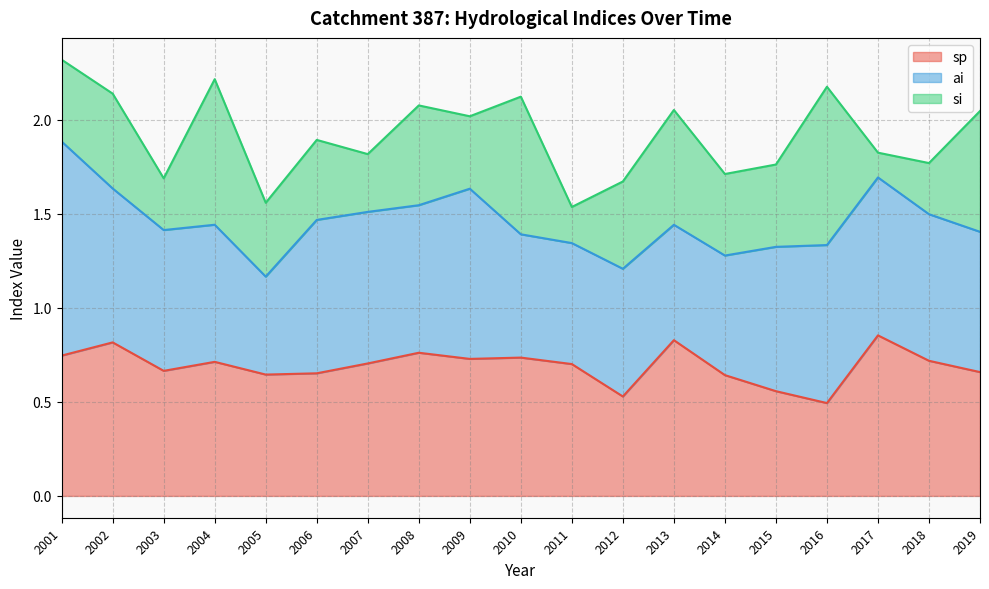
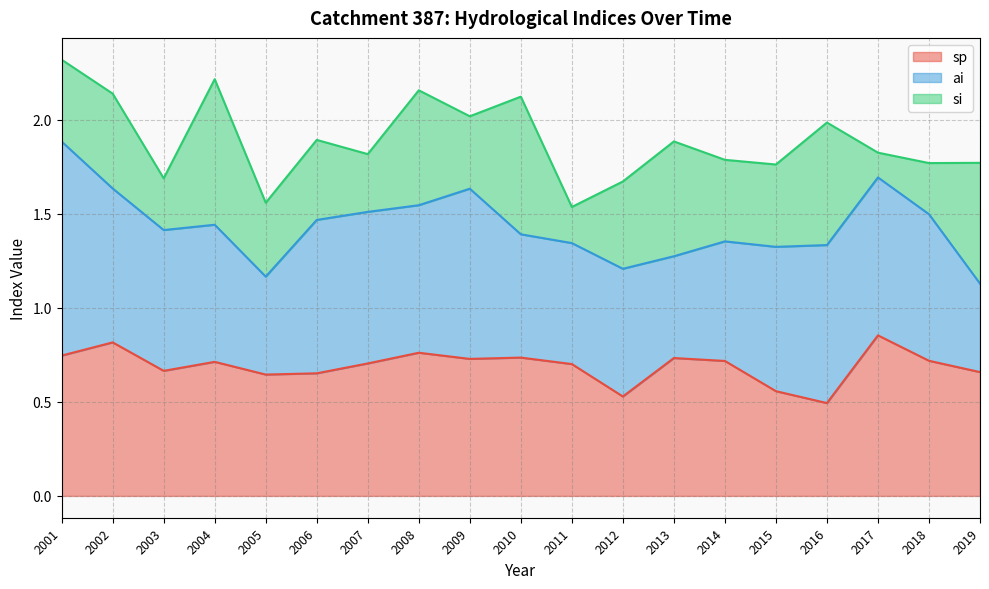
  {
    "sp": {
      "2001": 0.75,
      "2002": 0.82,
      "2003": 0.67,
      "2004": 0.71,
      "2005": 0.65,
      "2006": 0.65,
      "2007": 0.70,
      "2008": 0.76,
      "2009": 0.73,
      "2010": 0.74,
      "2011": 0.70,
      "2012": 0.53,
-     "2013": 0.83,
-     "2014": 0.64,
+     "2013": 0.73,
+     "2014": 0.72,
      "2015": 0.56,
      "2016": 0.49,
      "2017": 0.85,
      "2018": 0.72,
      "2019": 0.66
    },
    "ai": {
      "2001": 1.14,
      "2002": 0.82,
      "2003": 0.75,
      "2004": 0.73,
      "2005": 0.52,
      "2006": 0.82,
      "2007": 0.81,
      "2008": 0.78,
      "2009": 0.91,
      "2010": 0.66,
      "2011": 0.64,
      "2012": 0.68,
-     "2013": 0.61,
+     "2013": 0.54,
      "2014": 0.64,
      "2015": 0.77,
      "2016": 0.84,
      "2017": 0.84,
      "2018": 0.78,
-     "2019": 0.75
+     "2019": 0.47
    },
    "si": {
      "2001": 0.44,
      "2002": 0.50,
      "2003": 0.28,
      "2004": 0.77,
      "2005": 0.39,
      "2006": 0.43,
      "2007": 0.31,
-     "2008": 0.53,
+     "2008": 0.61,
      "2009": 0.39,
      "2010": 0.73,
      "2011": 0.19,
      "2012": 0.46,
      "2013": 0.61,
      "2014": 0.43,
      "2015": 0.44,
-     "2016": 0.84,
+     "2016": 0.65,
      "2017": 0.13,
      "2018": 0.27,
      "2019": 0.64
    }
  }
